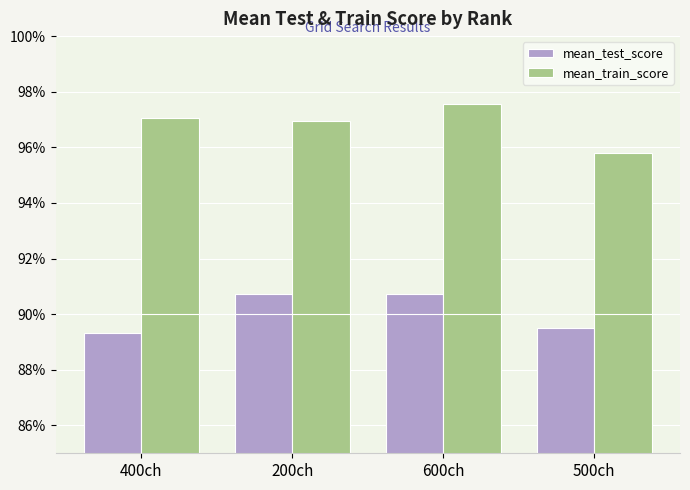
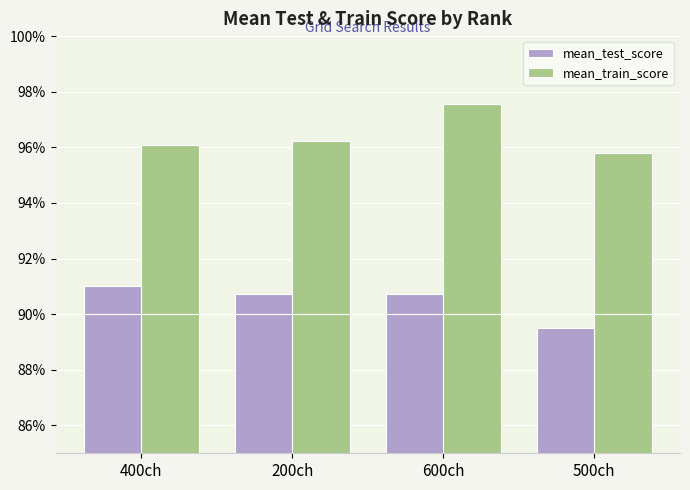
  {
    "mean_test_score": {
-     "400ch": "89.3%",
+     "400ch": "91.0%",
      "200ch": "90.7%",
      "600ch": "90.7%",
      "500ch": "89.5%"
    },
    "mean_train_score": {
-     "400ch": "97.1%",
-     "200ch": "96.9%",
+     "400ch": "96.1%",
+     "200ch": "96.2%",
      "600ch": "97.6%",
      "500ch": "95.8%"
    }
  }
